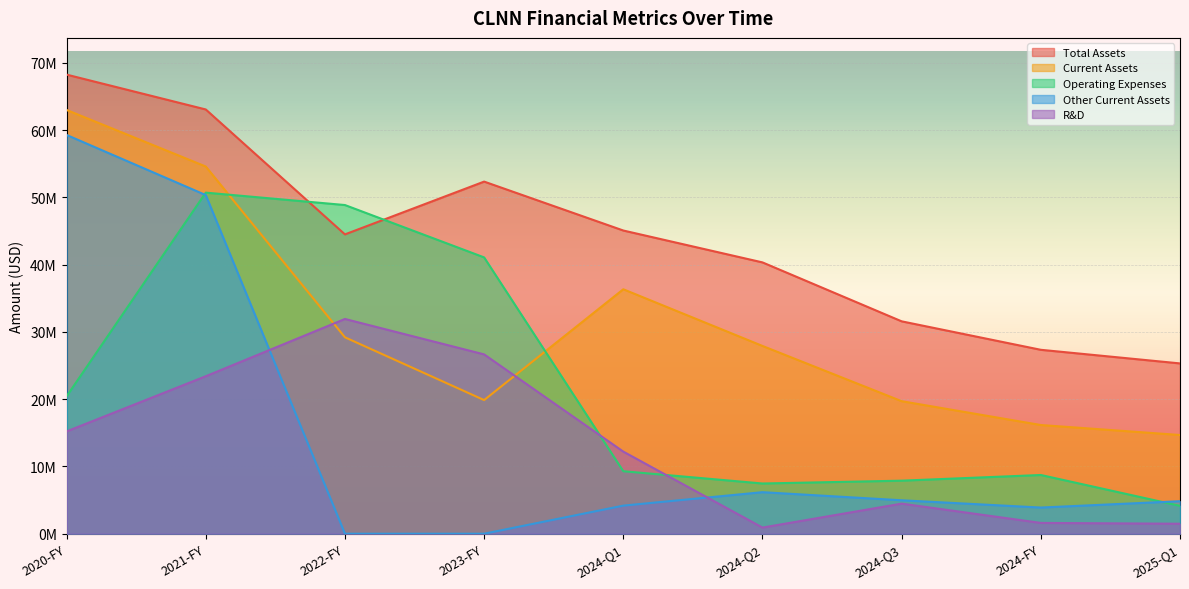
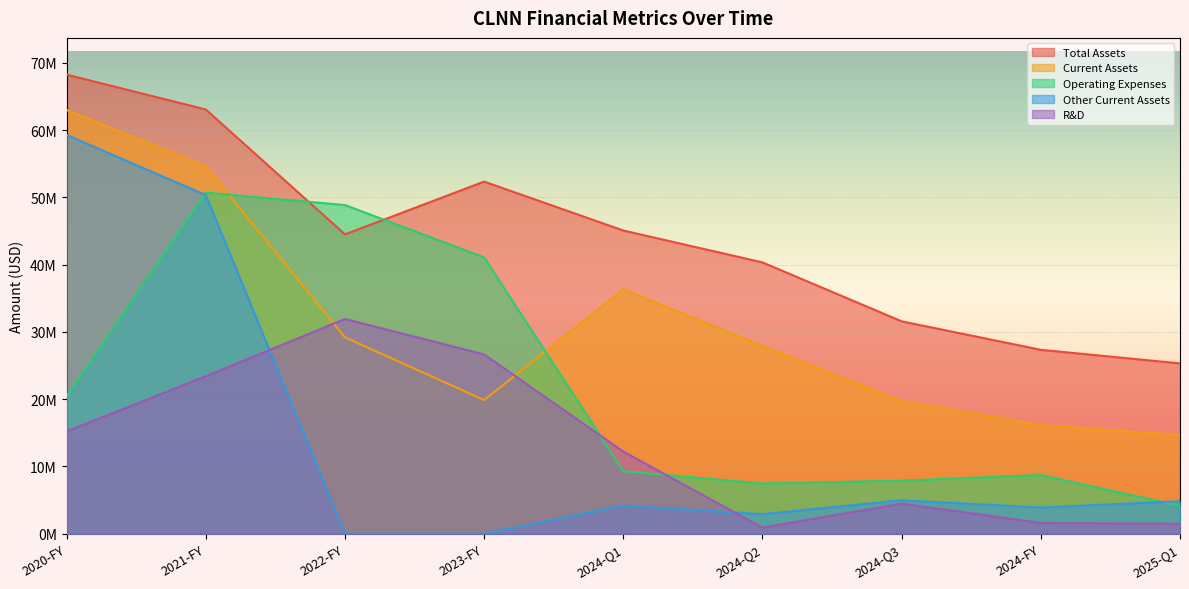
  {
    "Total Assets": {
      "2020-FY": 68000000,
      "2021-FY": 63000000,
      "2022-FY": 44000000,
      "2023-FY": 52000000,
      "2024-Q1": 45000000,
      "2024-Q2": 40000000,
      "2024-Q3": 32000000,
      "2024-FY": 27000000,
      "2025-Q1": 25000000
    },
    "Current Assets": {
      "2020-FY": 63000000,
      "2021-FY": 55000000,
      "2022-FY": 29000000,
      "2023-FY": 20000000,
      "2024-Q1": 36000000,
      "2024-Q2": 28000000,
      "2024-Q3": 20000000,
      "2024-FY": 16000000,
      "2025-Q1": 15000000
    },
    "Operating Expenses": {
      "2020-FY": 20000000,
      "2022-FY": 49000000,
      "2023-FY": 41000000,
      "2024-Q1": 9000000,
      "2024-Q2": 7000000,
      "2024-Q3": 8000000,
      "2024-FY": 9000000,
      "2025-Q1": 4000000
    },
    "Other Current Assets": {
      "2020-FY": 59000000,
      "2022-FY": 0,
      "2023-FY": 0,
      "2024-Q1": 4000000,
-     "2024-Q2": 6000000,
+     "2024-Q2": 3000000,
      "2024-Q3": 5000000,
      "2024-FY": 4000000,
      "2025-Q1": 5000000
    },
    "R&D": {
      "2020-FY": 15000000,
      "2021-FY": 23000000,
      "2022-FY": 32000000,
      "2023-FY": 27000000,
      "2024-Q1": 12000000,
      "2024-Q2": 1000000,
      "2024-Q3": 4000000,
      "2024-FY": 2000000,
      "2025-Q1": 1000000
    }
  }
